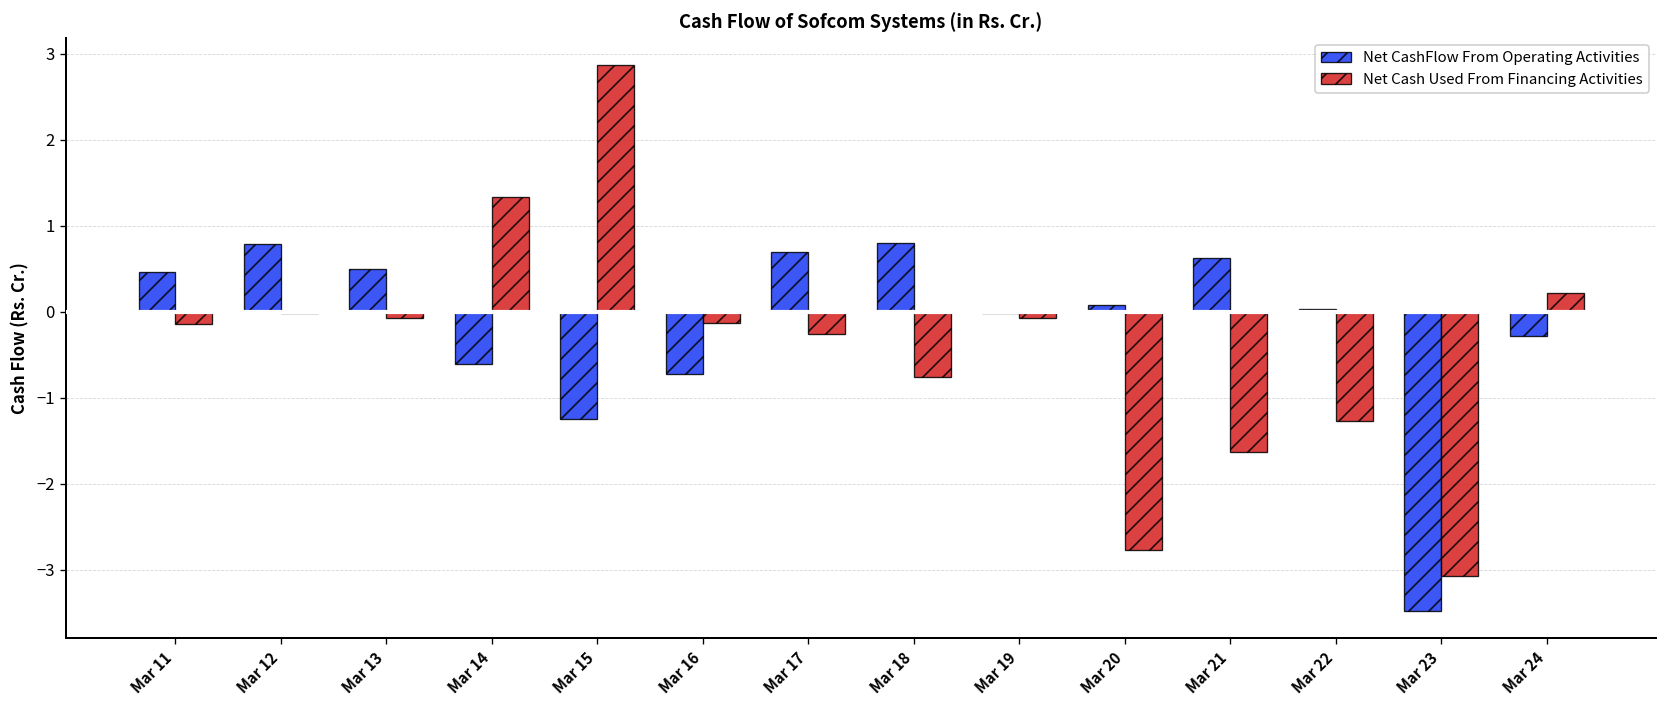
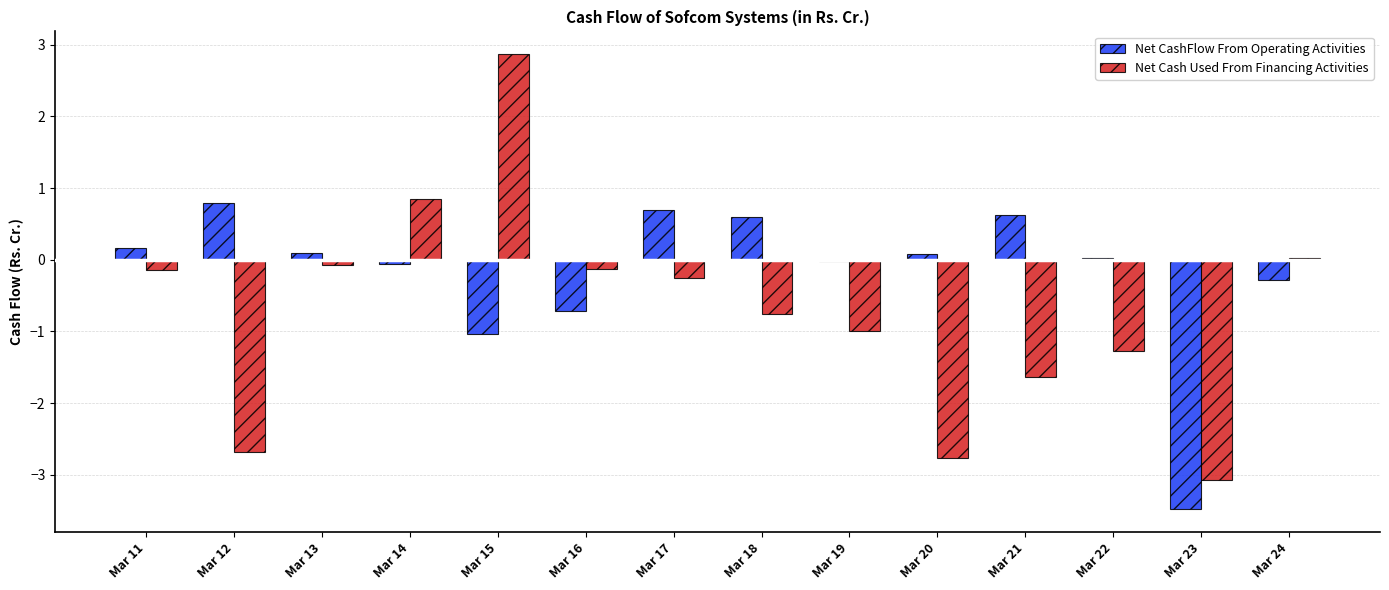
  {
    "Net CashFlow From Operating Activities": {
-     "Mar 11": 0.5,
+     "Mar 11": 0.2,
      "Mar 12": 0.8,
-     "Mar 13": 0.5,
-     "Mar 14": -0.6,
-     "Mar 15": -1.3,
+     "Mar 13": 0.1,
+     "Mar 14": -0.1,
+     "Mar 15": -1.0,
      "Mar 16": -0.7,
      "Mar 17": 0.7,
-     "Mar 18": 0.8,
+     "Mar 18": 0.6,
      "Mar 20": 0.1,
      "Mar 21": 0.6,
      "Mar 23": -3.5,
      "Mar 24": -0.3
    },
    "Net Cash Used From Financing Activities": {
      "Mar 11": -0.1,
-     "Mar 12": 0.0,
+     "Mar 12": -2.7,
      "Mar 13": -0.1,
-     "Mar 14": 1.3,
+     "Mar 14": 0.9,
      "Mar 15": 2.9,
      "Mar 16": -0.1,
      "Mar 17": -0.3,
      "Mar 18": -0.8,
-     "Mar 19": -0.1,
+     "Mar 19": -1.0,
      "Mar 20": -2.8,
      "Mar 21": -1.6,
      "Mar 22": -1.3,
      "Mar 23": -3.1,
-     "Mar 24": 0.2
+     "Mar 24": 0.0
    }
  }
